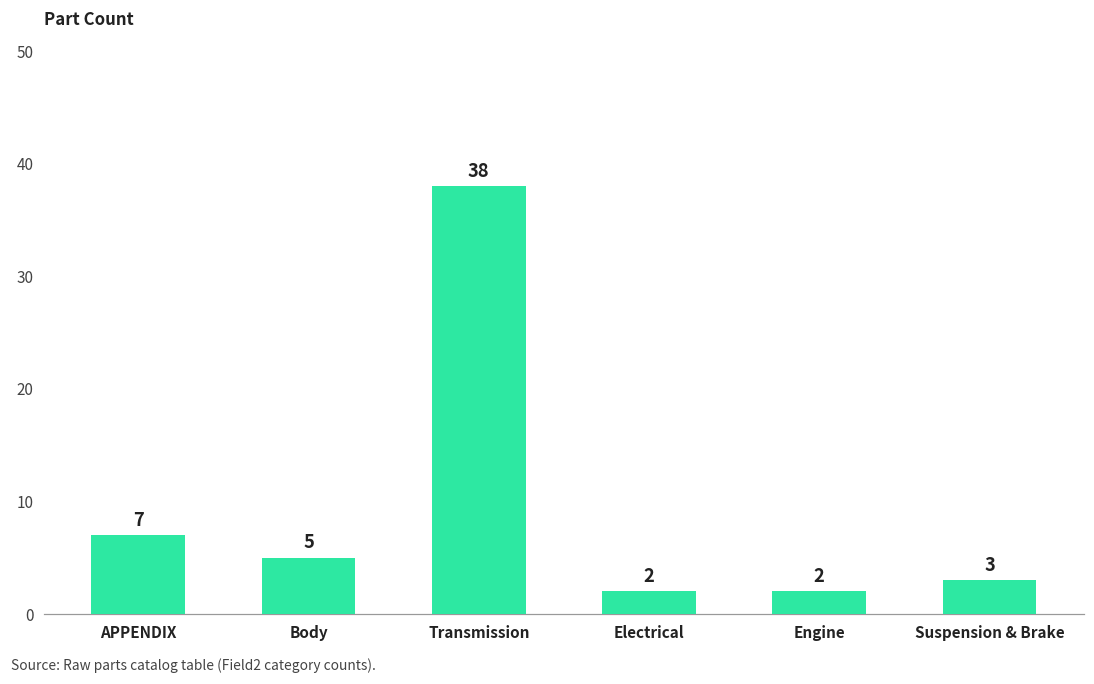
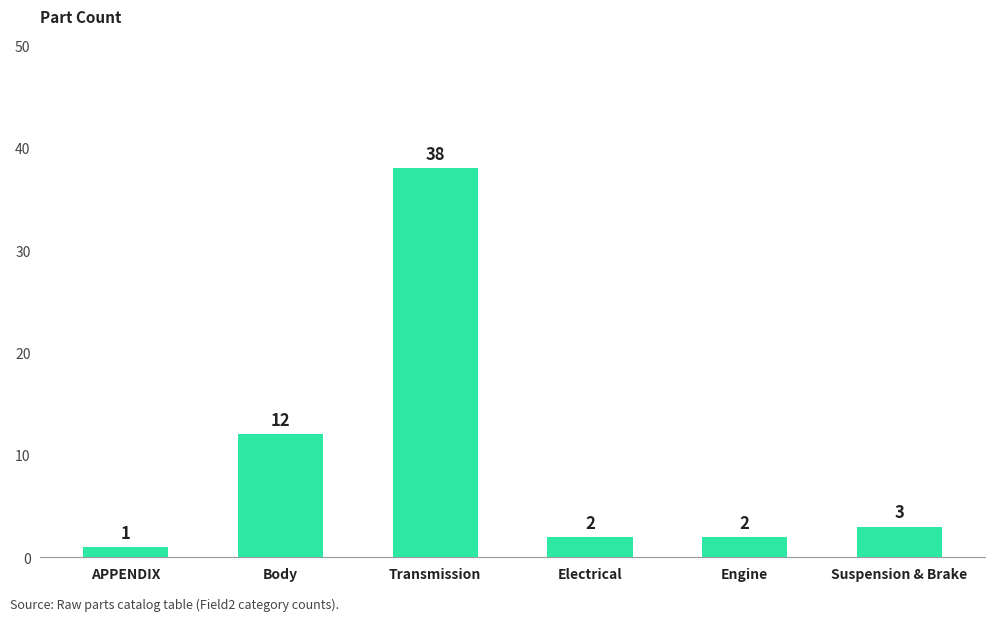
  {
-   "APPENDIX": 7,
-   "Body": 5,
+   "APPENDIX": 1,
+   "Body": 12,
    "Transmission": 38,
    "Electrical": 2,
    "Engine": 2,
    "Suspension & Brake": 3
  }
